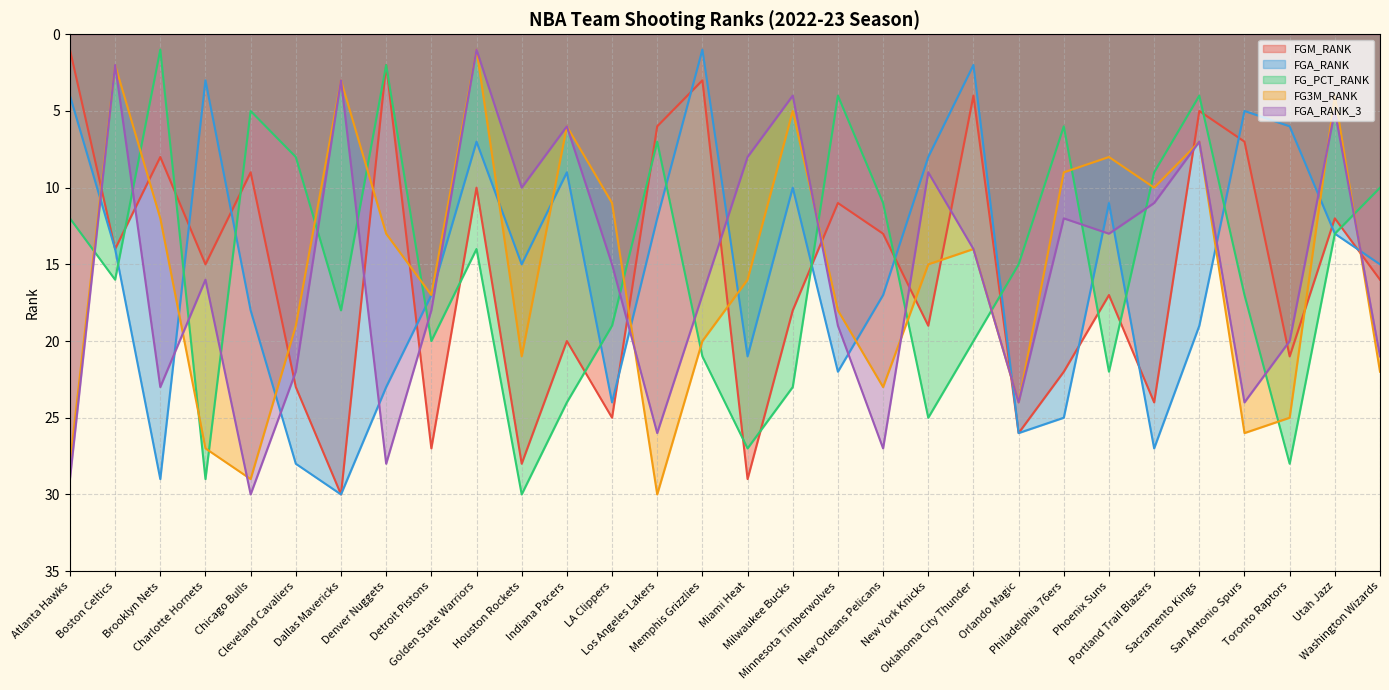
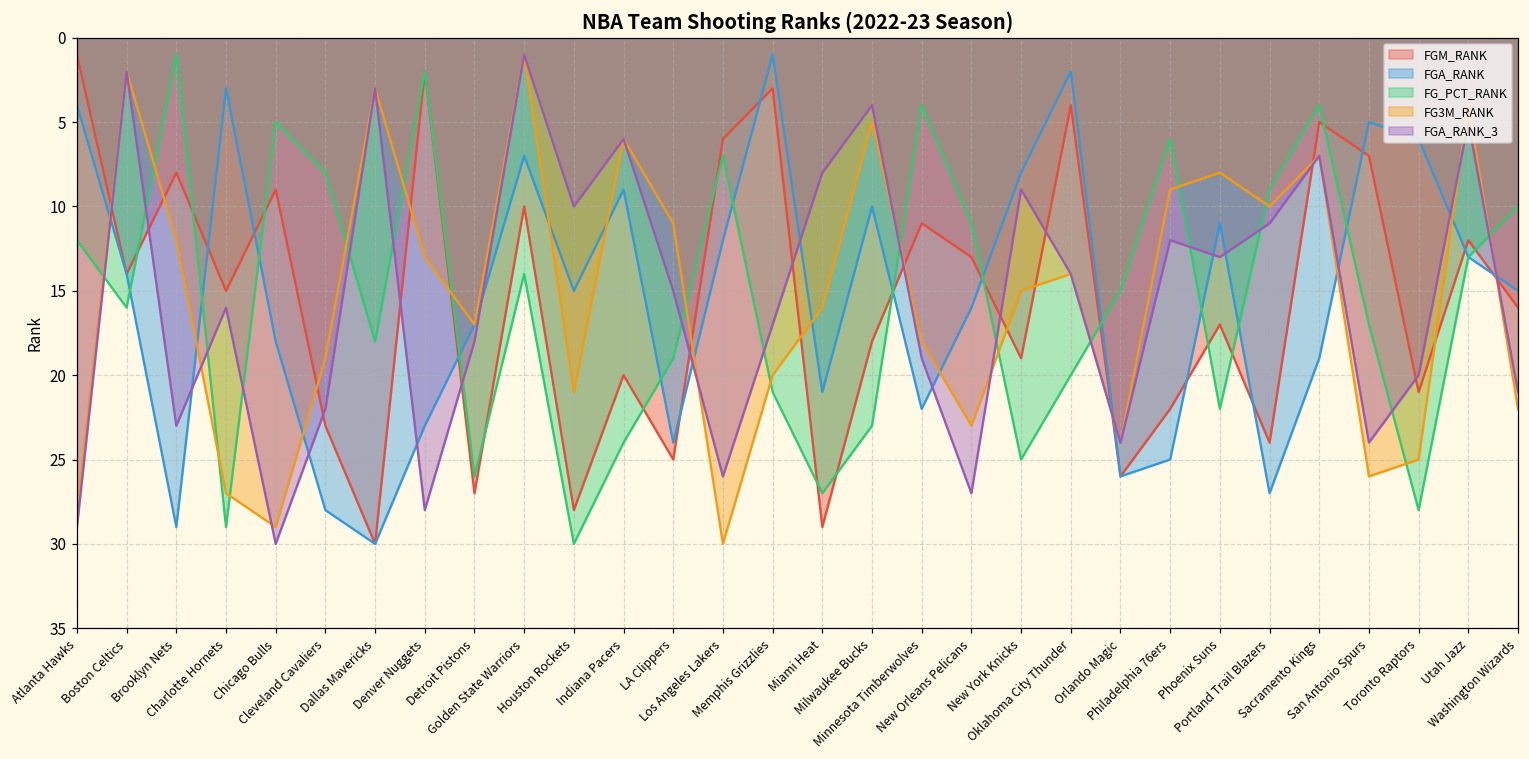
  {
    "FGA_RANK": {
      "Atlanta Hawks": 4,
      "Brooklyn Nets": 29,
      "Charlotte Hornets": 3,
      "Chicago Bulls": 18,
      "Cleveland Cavaliers": 28,
      "Denver Nuggets": 23,
      "Golden State Warriors": 7,
      "Houston Rockets": 15,
      "Indiana Pacers": 9,
      "LA Clippers": 24,
      "Los Angeles Lakers": 12,
      "Memphis Grizzlies": 1,
      "Miami Heat": 21,
      "Milwaukee Bucks": 10,
      "Minnesota Timberwolves": 22,
-     "New Orleans Pelicans": 17,
+     "New Orleans Pelicans": 16,
      "New York Knicks": 8,
      "Oklahoma City Thunder": 2,
      "Philadelphia 76ers": 25,
      "Phoenix Suns": 11,
      "Portland Trail Blazers": 27,
      "Sacramento Kings": 19,
      "San Antonio Spurs": 5,
      "Toronto Raptors": 6,
      "Washington Wizards": 15
    },
    "FG_PCT_RANK": {
      "Atlanta Hawks": 12,
      "Boston Celtics": 16,
      "Brooklyn Nets": 1,
      "Charlotte Hornets": 29,
      "Chicago Bulls": 5,
      "Cleveland Cavaliers": 8,
      "Dallas Mavericks": 18,
-     "Detroit Pistons": 20,
+     "Detroit Pistons": 26,
      "Golden State Warriors": 14,
      "Houston Rockets": 30,
      "Indiana Pacers": 24,
      "LA Clippers": 19,
      "Los Angeles Lakers": 7,
      "Memphis Grizzlies": 21,
      "Miami Heat": 27,
      "Milwaukee Bucks": 23,
      "Minnesota Timberwolves": 4,
      "New Orleans Pelicans": 11,
      "New York Knicks": 25,
      "Oklahoma City Thunder": 20,
      "Orlando Magic": 15,
      "Philadelphia 76ers": 6,
      "Phoenix Suns": 22,
      "Portland Trail Blazers": 9,
      "Sacramento Kings": 4,
      "San Antonio Spurs": 17,
      "Toronto Raptors": 28,
      "Washington Wizards": 10
    },
    "FGA_RANK_3": {
      "Atlanta Hawks": 29,
      "Brooklyn Nets": 23,
      "Charlotte Hornets": 16,
      "Chicago Bulls": 30,
      "Cleveland Cavaliers": 22,
      "Denver Nuggets": 28,
      "Detroit Pistons": 18,
      "Houston Rockets": 10,
      "LA Clippers": 15,
      "Los Angeles Lakers": 26,
      "Memphis Grizzlies": 17,
      "Miami Heat": 8,
      "Milwaukee Bucks": 4,
      "Minnesota Timberwolves": 19,
      "New Orleans Pelicans": 27,
      "New York Knicks": 9,
      "Philadelphia 76ers": 12,
      "Phoenix Suns": 13,
      "Portland Trail Blazers": 11,
      "San Antonio Spurs": 24,
      "Toronto Raptors": 20,
      "Washington Wizards": 21
    }
  }
